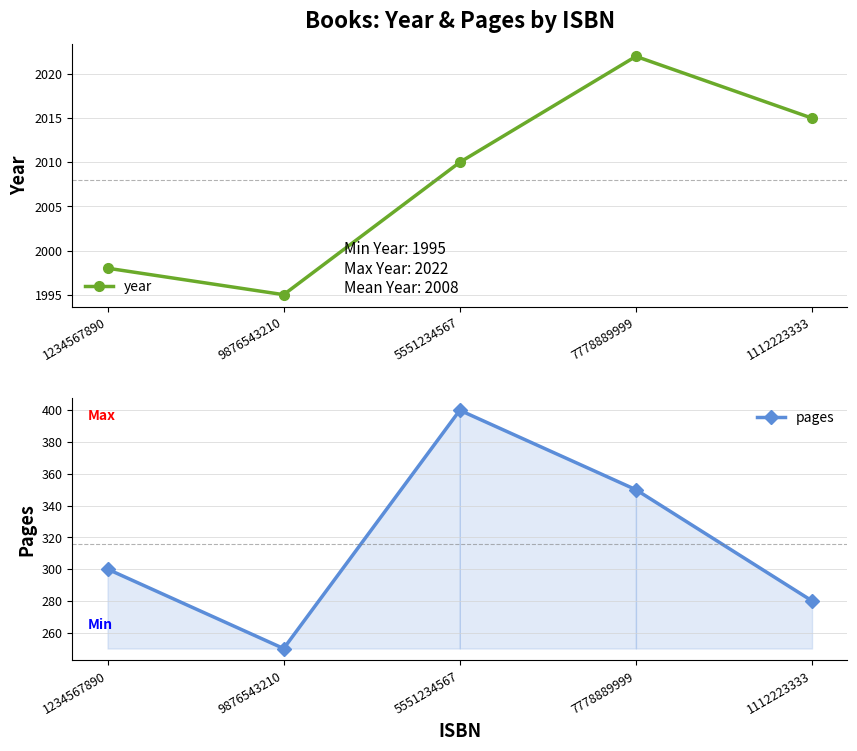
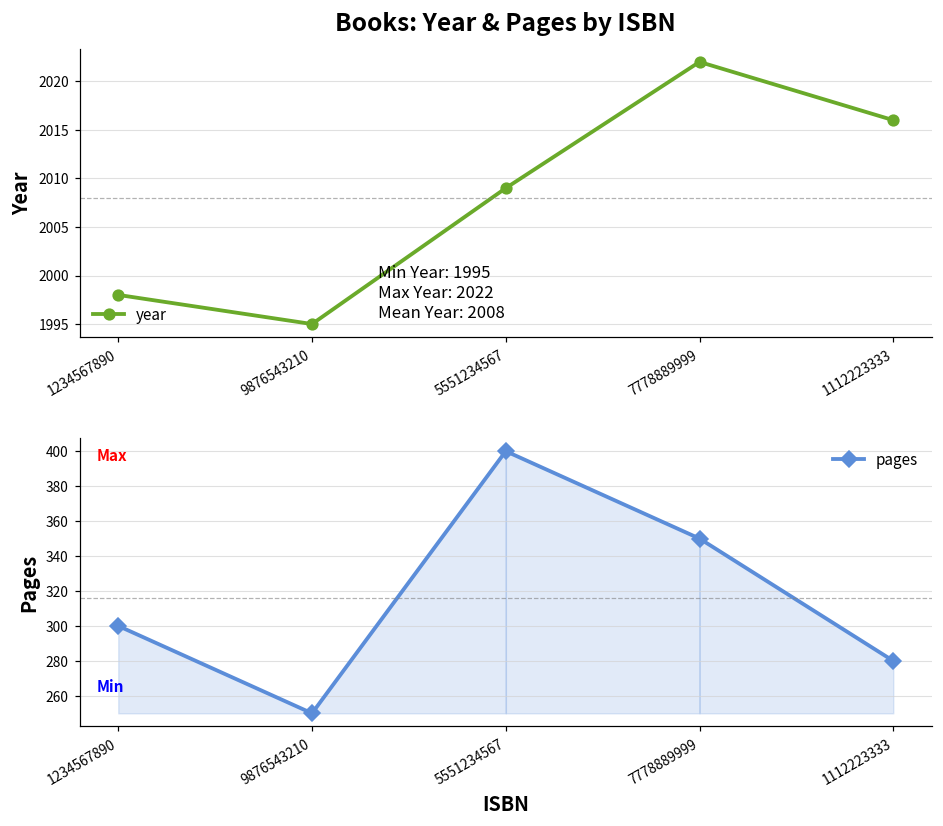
  {
    "Books: Year & Pages by ISBN": {
      "1234567890": 1998,
      "9876543210": 1995,
-     "5551234567": 2010,
+     "5551234567": 2009,
      "7778889999": 2022,
-     "1112223333": 2015
+     "1112223333": 2016
    }
  }
